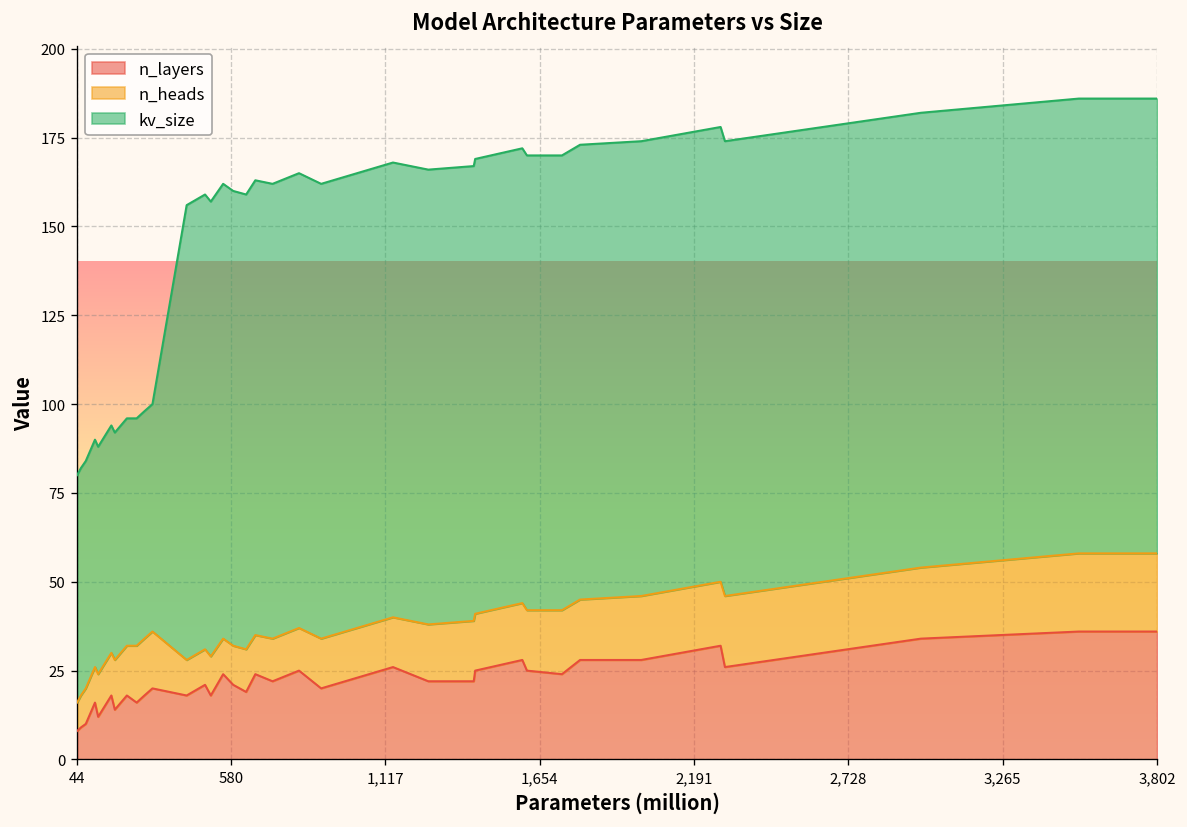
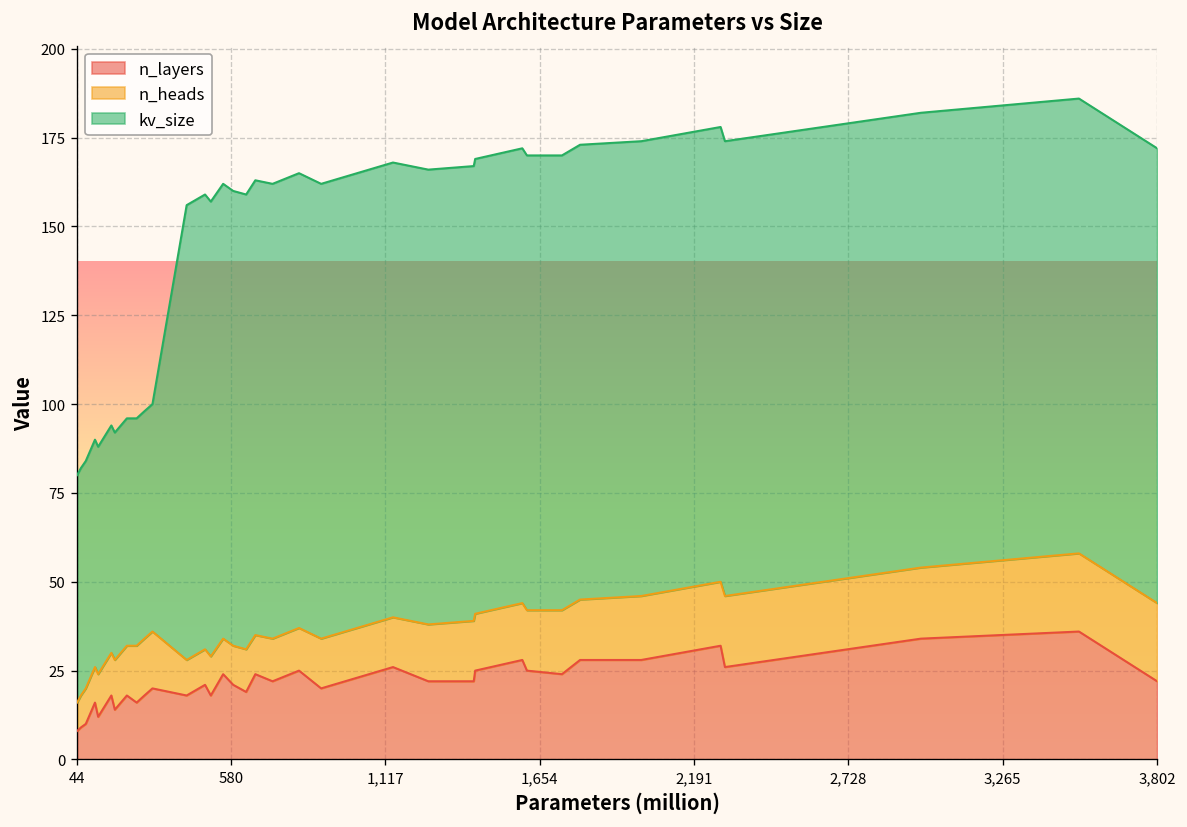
  {
    "n_layers": {
      "44": 8,
-     "3,802": 36
+     "3,802": 22
    },
    "n_heads": {
      "44": 8,
      "3,802": 22
    },
    "kv_size": {
      "44": 64,
      "3,802": 128
    }
  }
